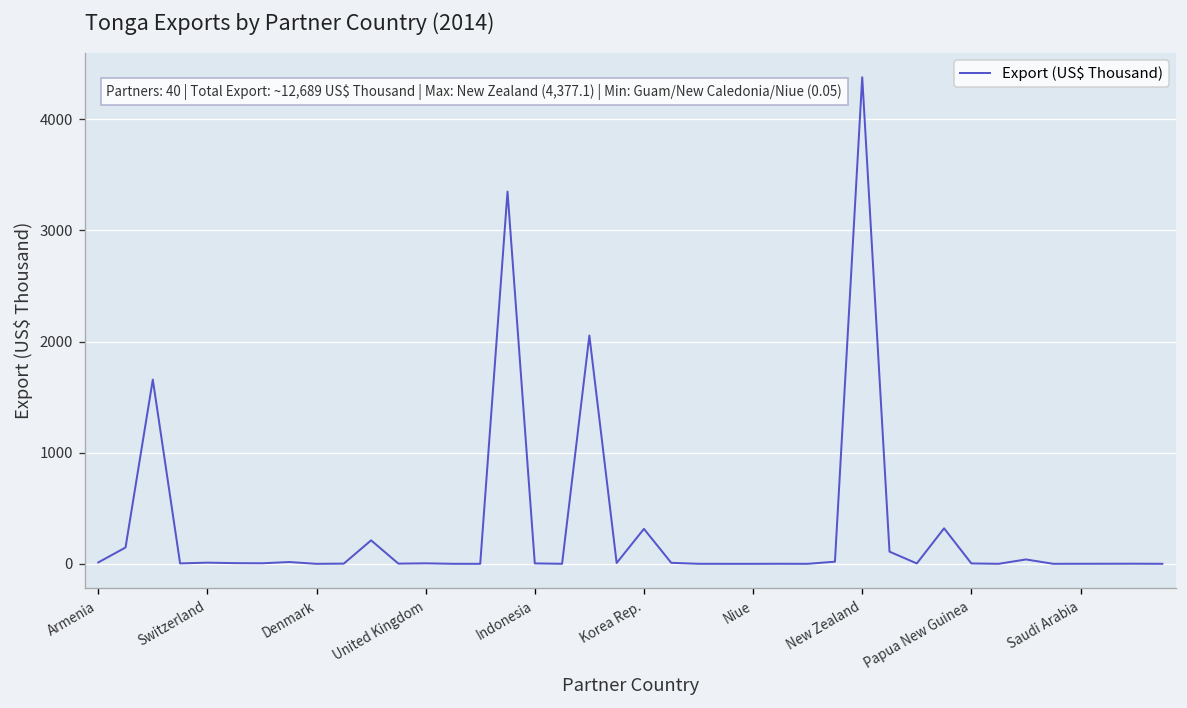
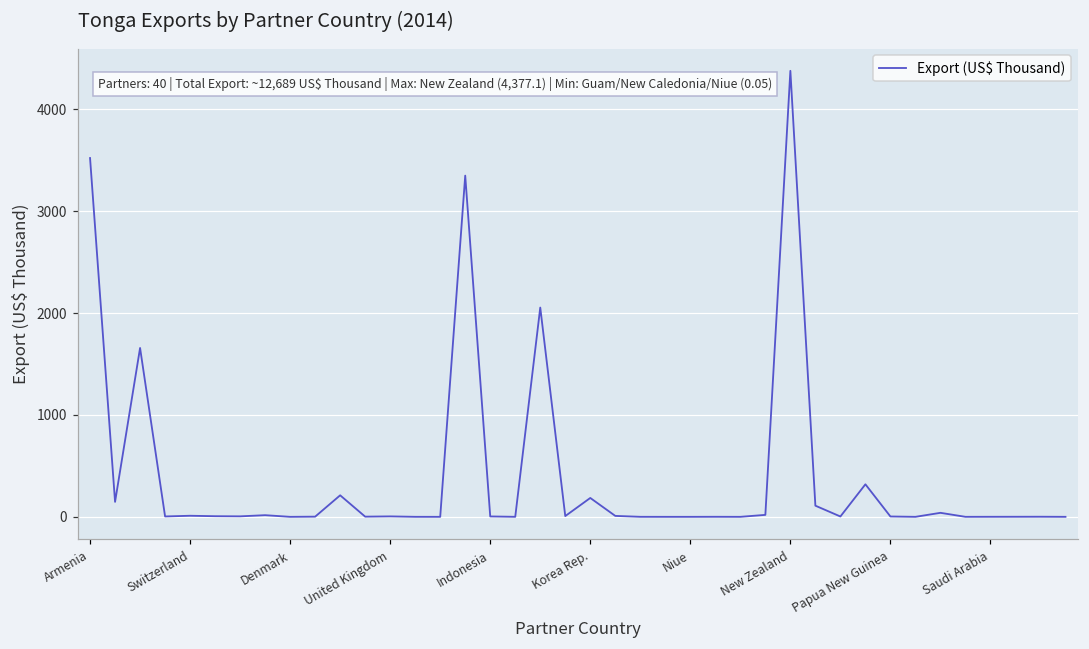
  {
-   "Armenia": 0,
+   "Armenia": 3500,
    "Switzerland": 0,
    "Denmark": 0,
    "United Kingdom": 0,
    "Indonesia": 0,
-   "Korea Rep.": 300,
+   "Korea Rep.": 200,
    "Niue": 0,
    "Papua New Guinea": 0,
    "Saudi Arabia": 0
  }
